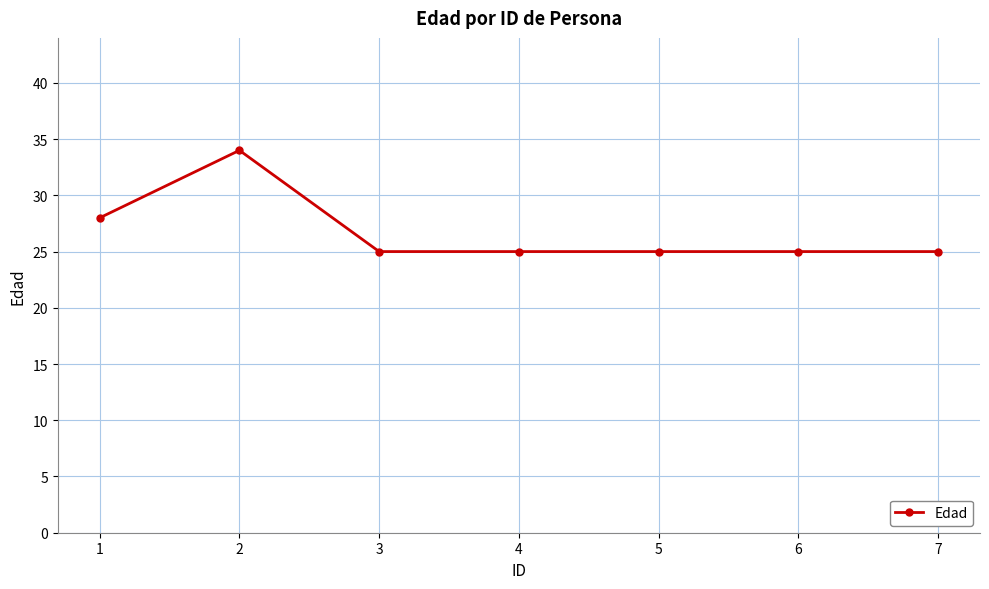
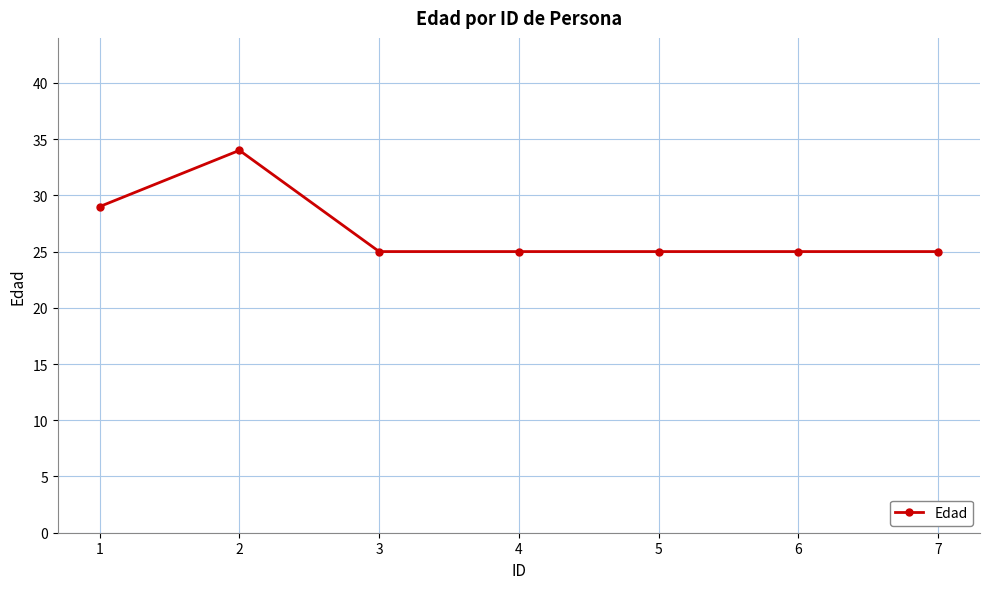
  {
-   "1": 28,
+   "1": 29,
    "2": 34,
    "3": 25,
    "4": 25,
    "5": 25,
    "6": 25,
    "7": 25
  }
